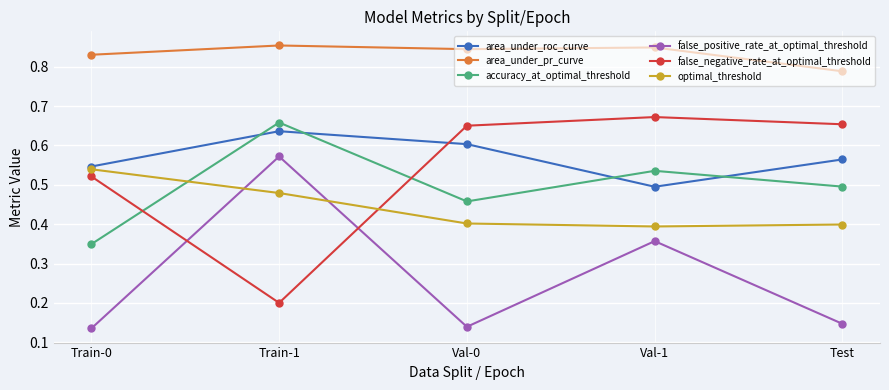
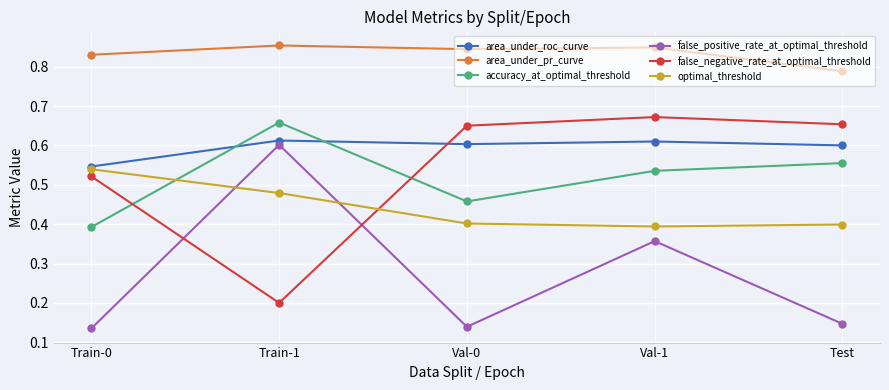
  {
    "area_under_roc_curve": {
      "Train-0": 0.55,
-     "Train-1": 0.64,
+     "Train-1": 0.61,
      "Val-0": 0.60,
-     "Val-1": 0.50,
-     "Test": 0.56
+     "Val-1": 0.61,
+     "Test": 0.60
    },
    "accuracy_at_optimal_threshold": {
-     "Train-0": 0.35,
+     "Train-0": 0.39,
      "Train-1": 0.66,
      "Val-0": 0.46,
      "Val-1": 0.54,
-     "Test": 0.50
+     "Test": 0.56
    },
    "false_positive_rate_at_optimal_threshold": {
      "Train-0": 0.14,
-     "Train-1": 0.57,
+     "Train-1": 0.60,
      "Val-0": 0.14,
      "Val-1": 0.36,
      "Test": 0.15
    },
    "false_negative_rate_at_optimal_threshold": {
      "Train-0": 0.52,
      "Train-1": 0.20,
      "Val-0": 0.65,
      "Val-1": 0.67,
      "Test": 0.65
    }
  }
